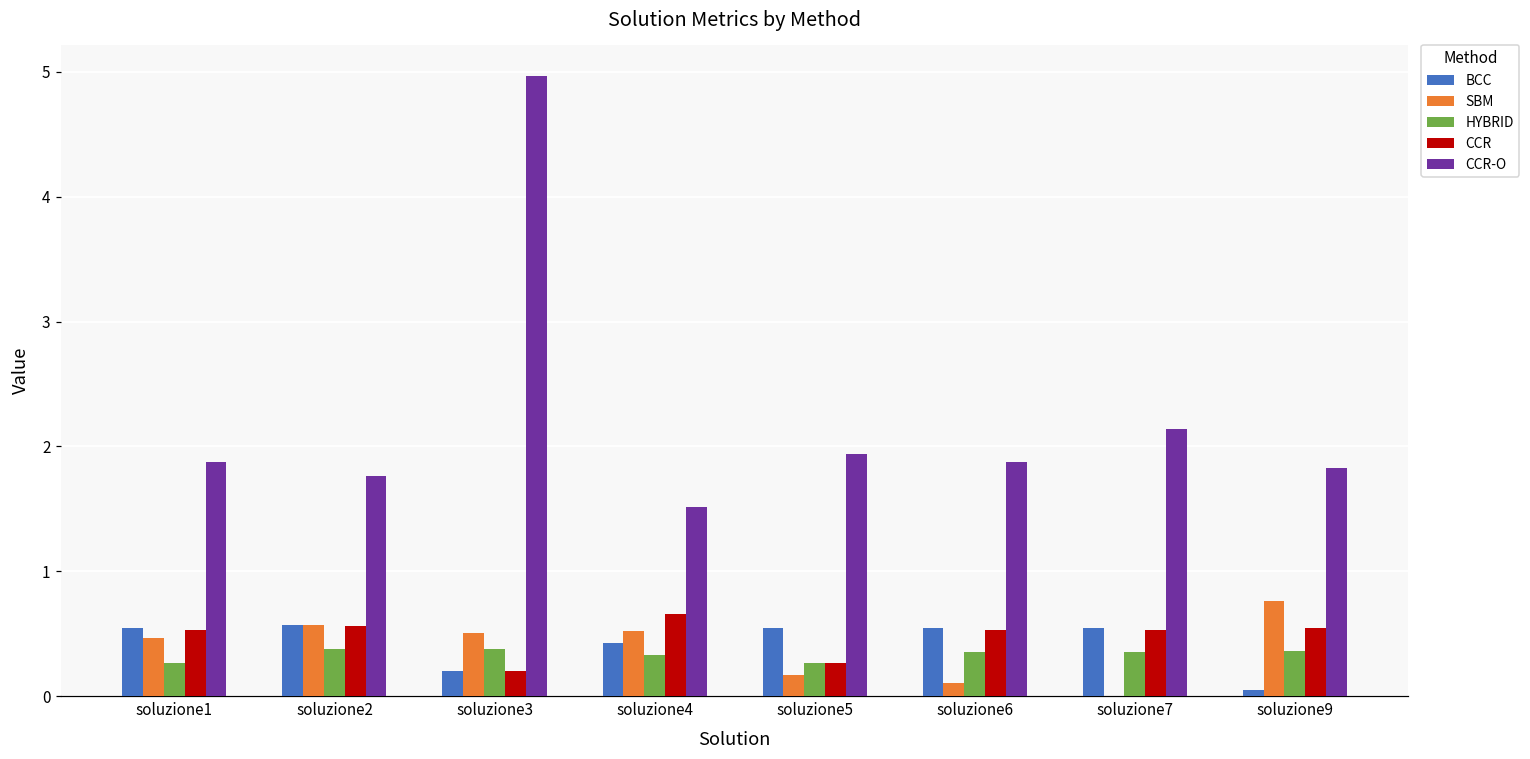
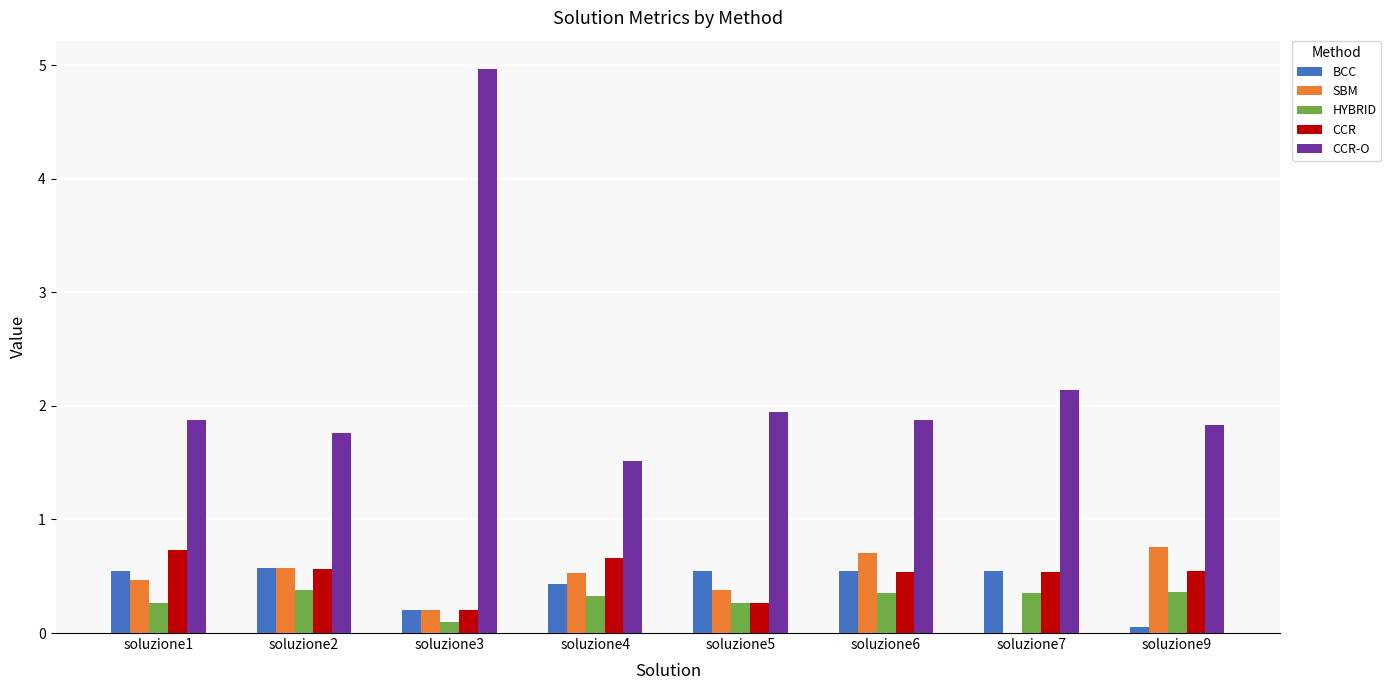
  {
    "BCC": {
      "soluzione1": 0.55,
      "soluzione2": 0.57,
      "soluzione3": 0.21,
      "soluzione4": 0.43,
      "soluzione5": 0.55,
      "soluzione6": 0.55,
      "soluzione7": 0.55,
      "soluzione9": 0.05
    },
    "SBM": {
      "soluzione1": 0.46,
      "soluzione2": 0.57,
-     "soluzione3": 0.51,
+     "soluzione3": 0.20,
      "soluzione4": 0.53,
-     "soluzione5": 0.17,
-     "soluzione6": 0.11,
+     "soluzione5": 0.38,
+     "soluzione6": 0.71,
      "soluzione9": 0.76
    },
    "HYBRID": {
      "soluzione1": 0.27,
      "soluzione2": 0.38,
-     "soluzione3": 0.38,
+     "soluzione3": 0.10,
      "soluzione4": 0.33,
      "soluzione5": 0.27,
      "soluzione6": 0.36,
      "soluzione7": 0.36,
      "soluzione9": 0.36
    },
    "CCR": {
-     "soluzione1": 0.53,
+     "soluzione1": 0.73,
      "soluzione2": 0.57,
      "soluzione3": 0.20,
      "soluzione4": 0.66,
      "soluzione5": 0.26,
      "soluzione6": 0.53,
      "soluzione7": 0.53,
      "soluzione9": 0.55
    },
    "CCR-O": {
      "soluzione1": 1.87,
      "soluzione2": 1.77,
      "soluzione3": 4.97,
      "soluzione4": 1.51,
      "soluzione5": 1.94,
      "soluzione6": 1.87,
      "soluzione7": 2.14,
      "soluzione9": 1.83
    }
  }
